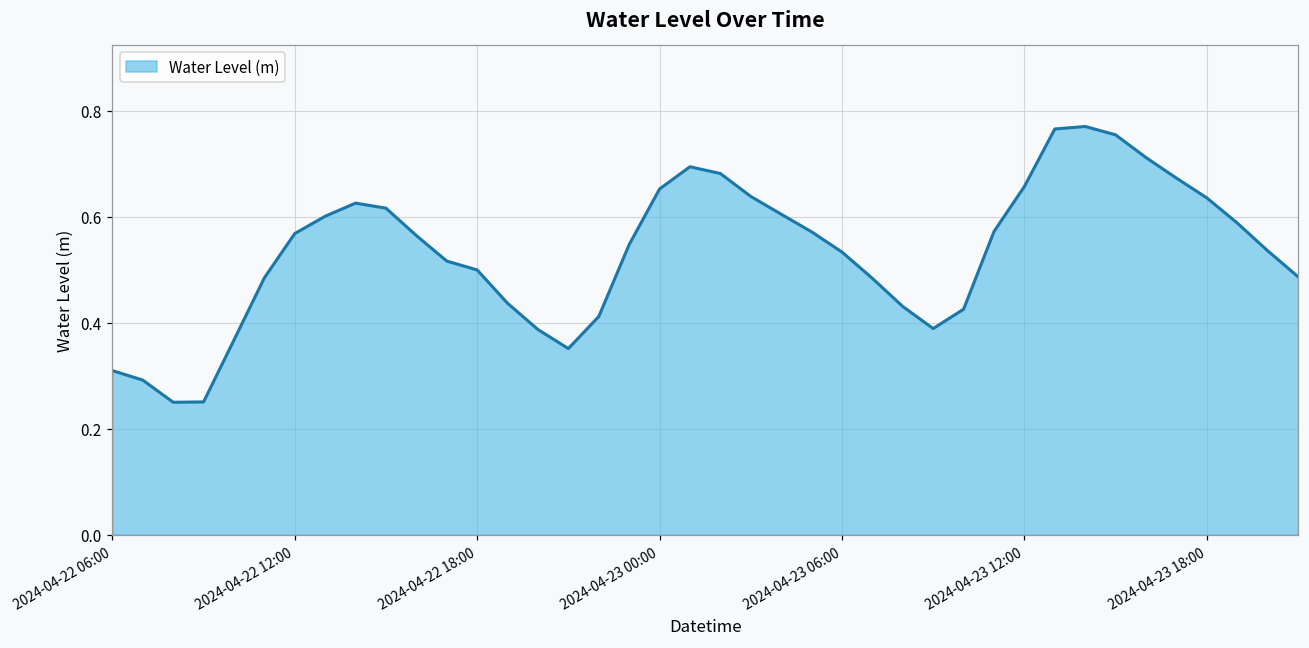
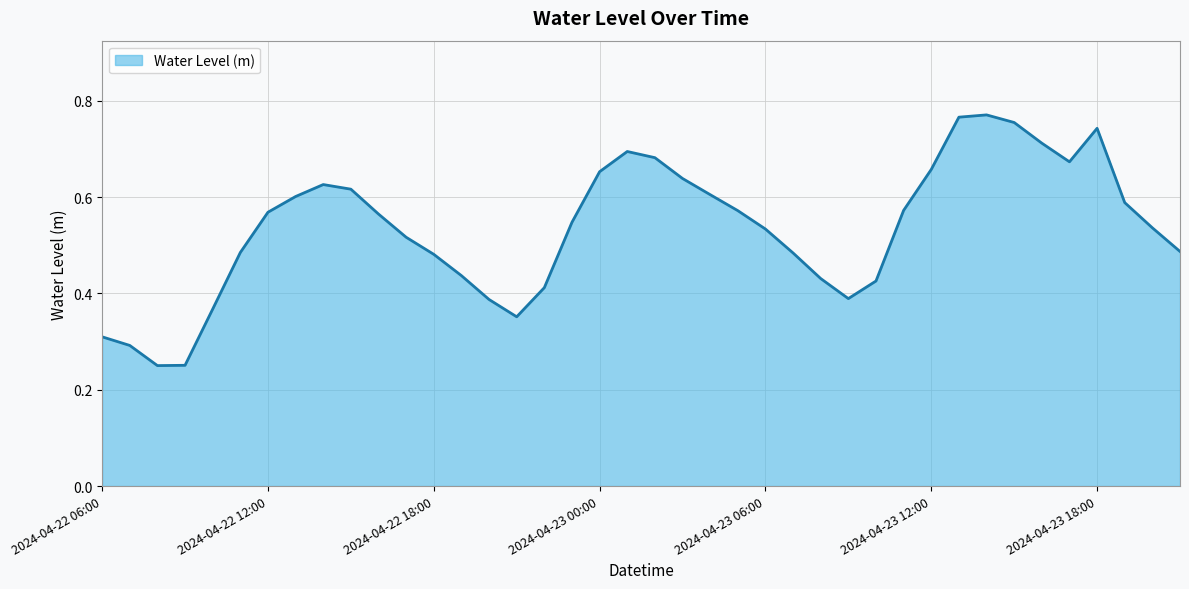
  {
    "2024-04-22 06:00": 0.31,
    "2024-04-22 12:00": 0.57,
-   "2024-04-22 18:00": 0.50,
+   "2024-04-22 18:00": 0.48,
    "2024-04-23 00:00": 0.65,
    "2024-04-23 06:00": 0.53,
    "2024-04-23 12:00": 0.66,
-   "2024-04-23 18:00": 0.64
+   "2024-04-23 18:00": 0.74
  }
